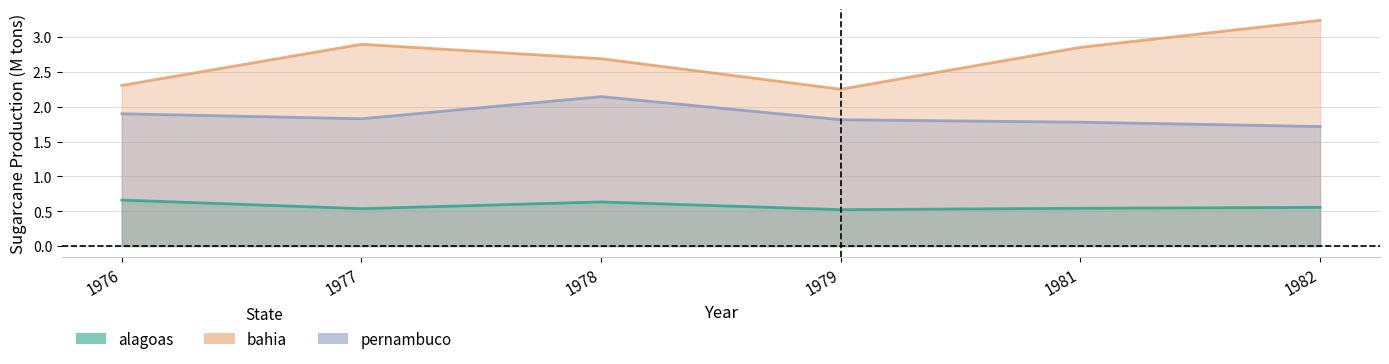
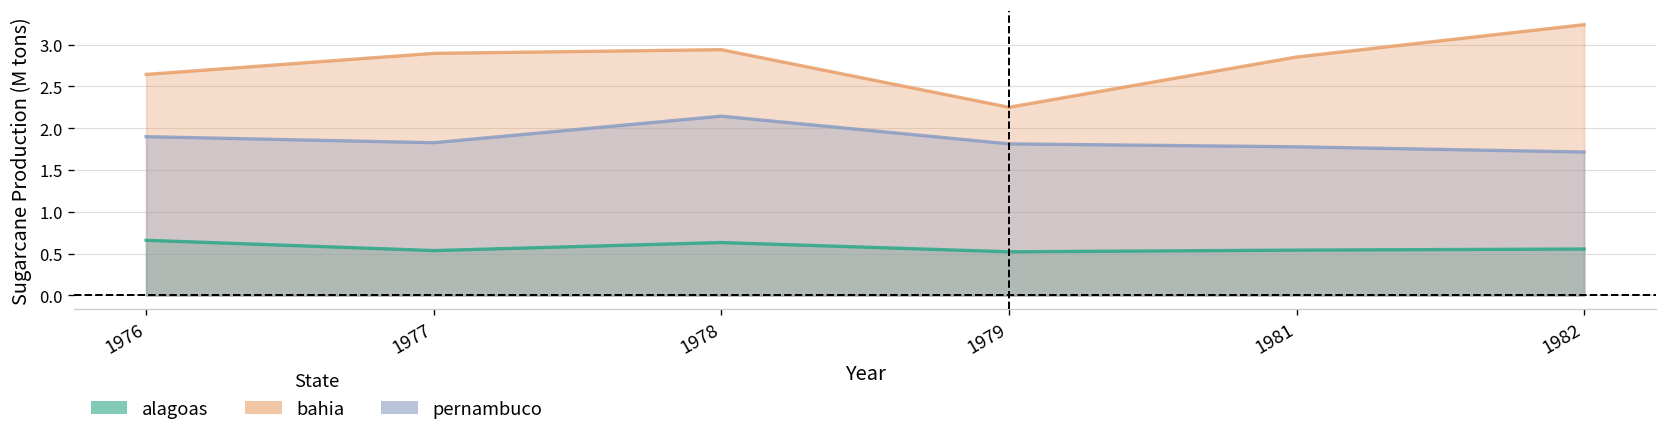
  {
    "bahia": {
-     "1976": 2.3,
+     "1976": 2.6,
      "1977": 2.9,
-     "1978": 2.7,
+     "1978": 2.9,
      "1979": 2.3,
      "1981": 2.9,
      "1982": 3.2
    }
  }
